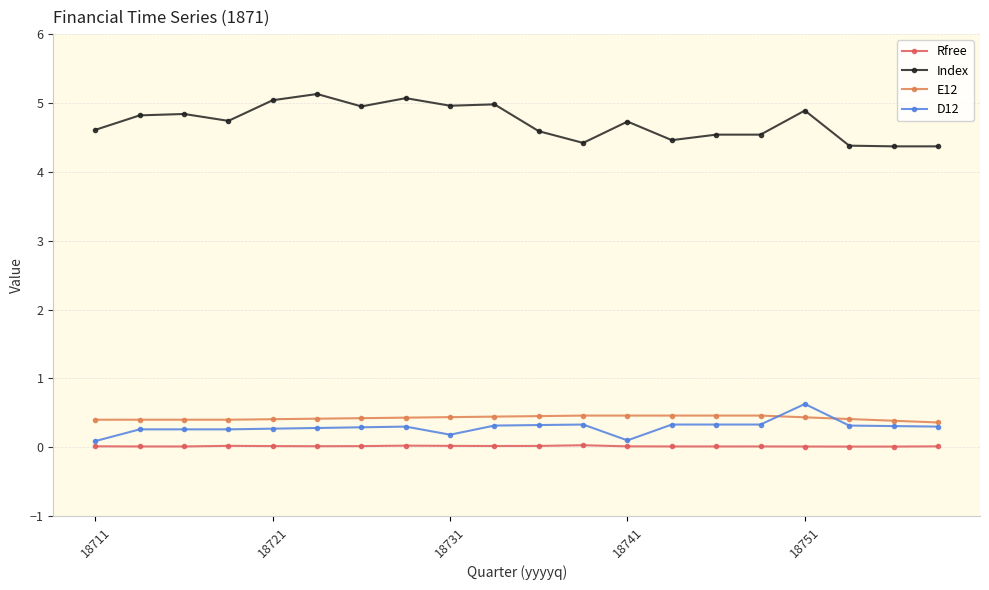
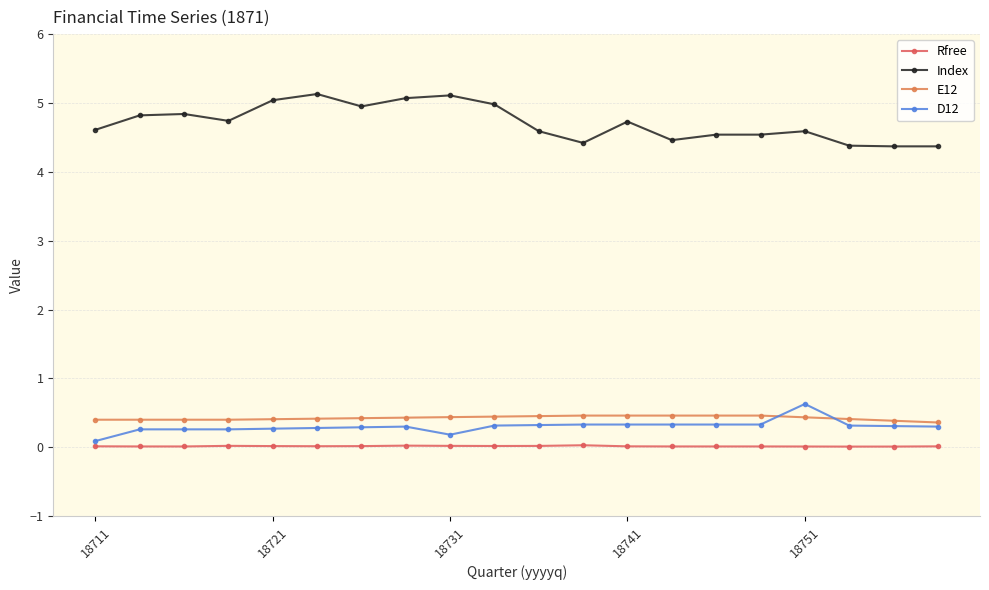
  {
    "Index": {
      "18711": 4.6,
      "18721": 5.0,
-     "18731": 5.0,
+     "18731": 5.1,
      "18741": 4.7,
-     "18751": 4.9
+     "18751": 4.6
    },
    "D12": {
      "18711": 0.1,
      "18721": 0.3,
      "18731": 0.2,
-     "18741": 0.1,
+     "18741": 0.3,
      "18751": 0.6
    }
  }
